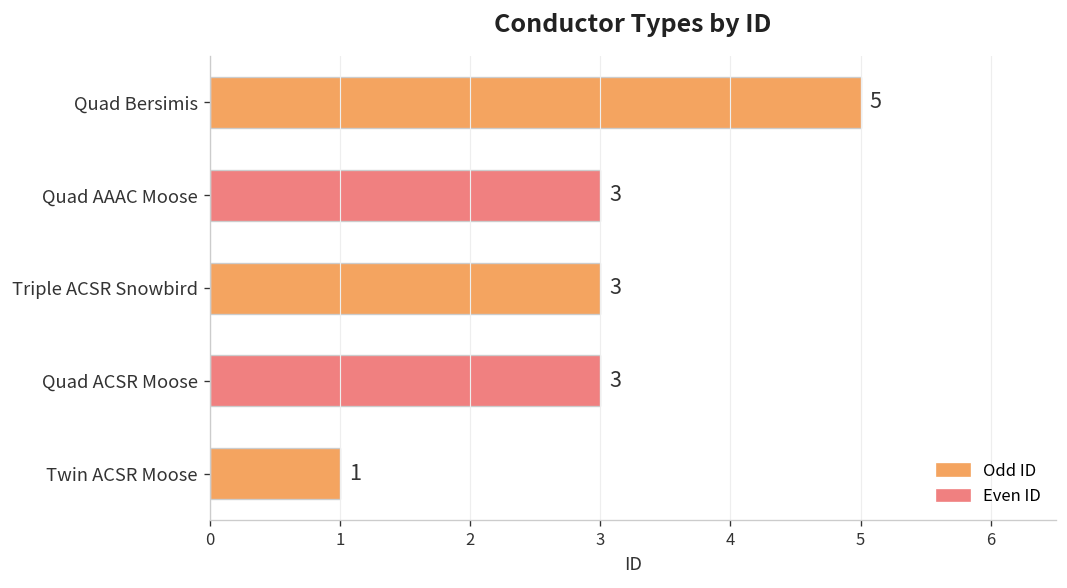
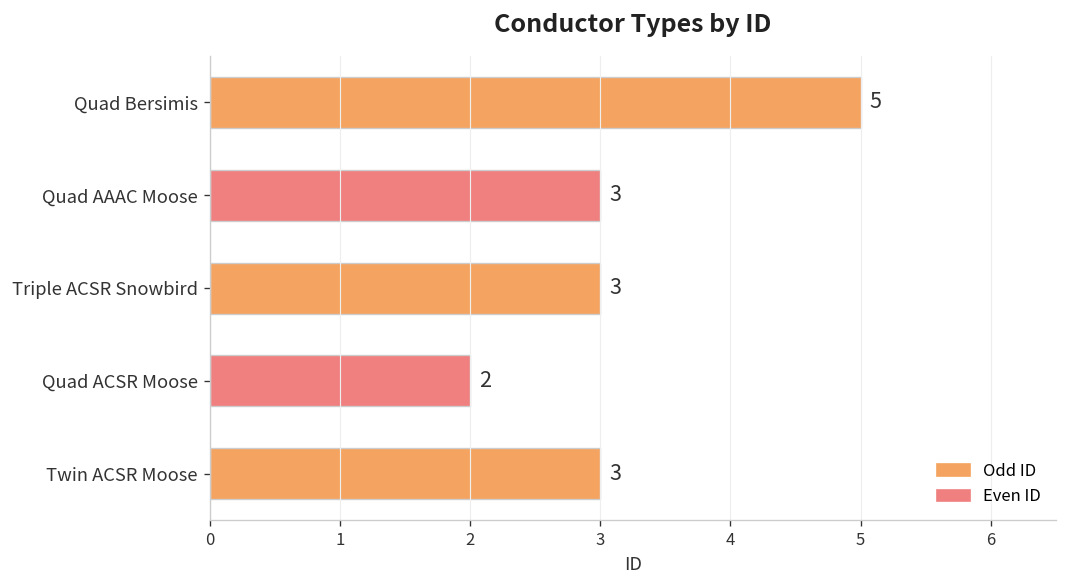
  {
    "Quad Bersimis": 5,
    "Quad AAAC Moose": 3,
    "Triple ACSR Snowbird": 3,
-   "Quad ACSR Moose": 3,
-   "Twin ACSR Moose": 1
+   "Quad ACSR Moose": 2,
+   "Twin ACSR Moose": 3
  }
